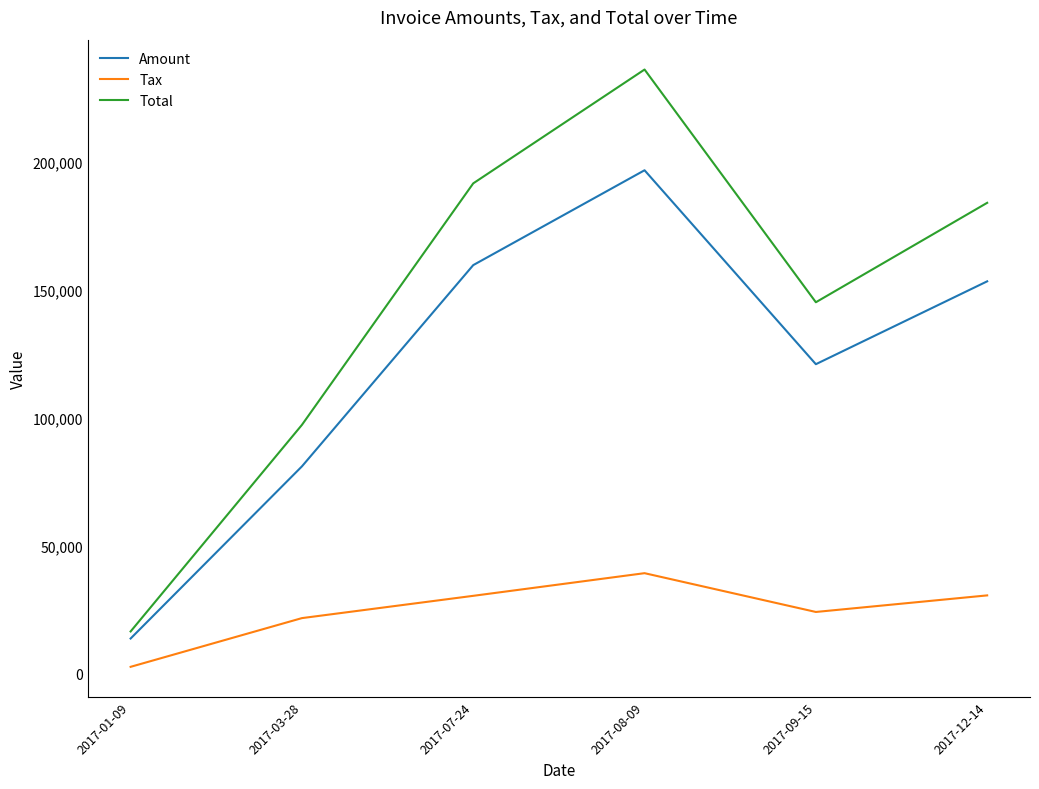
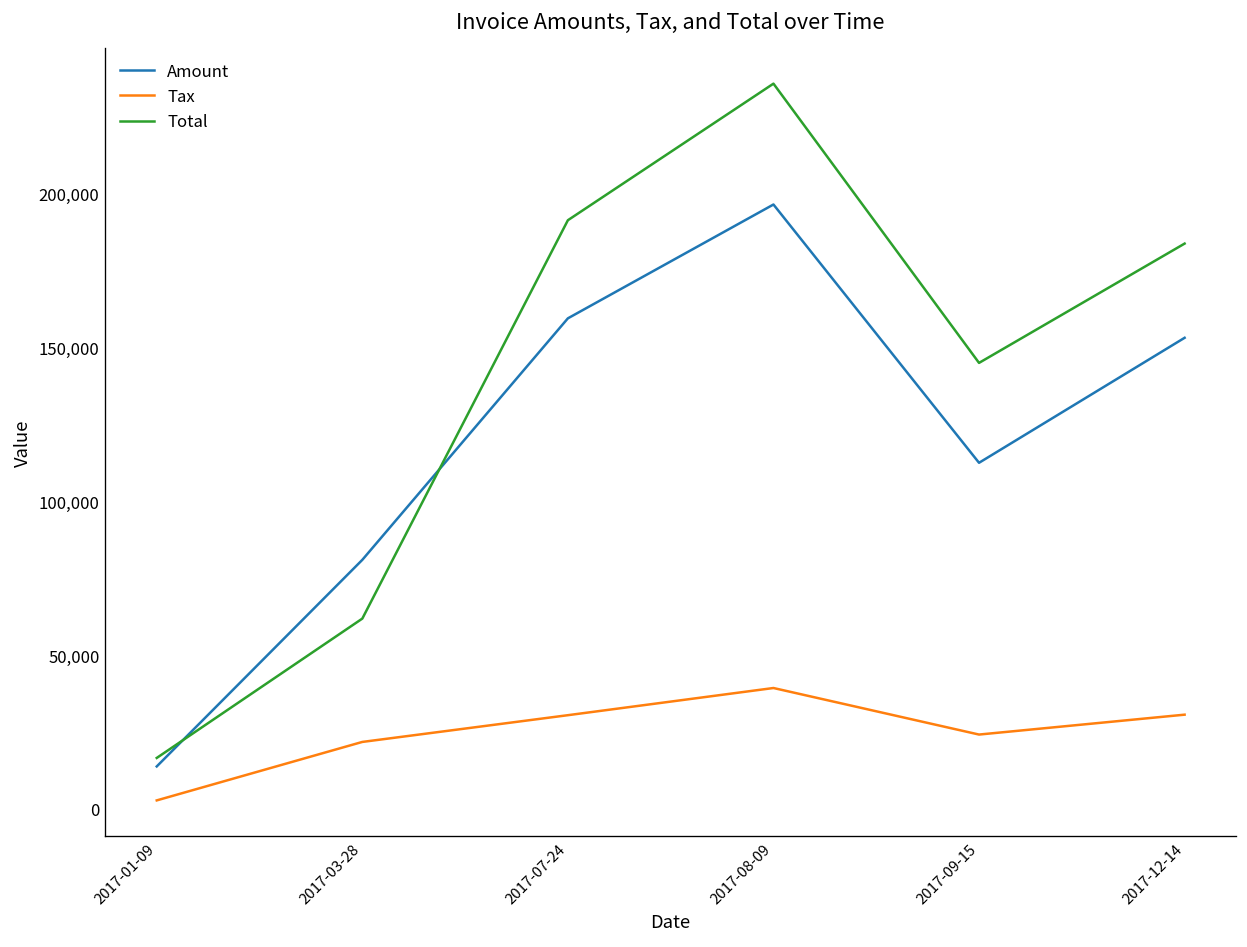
  {
    "Amount": {
      "2017-01-09": "14,000",
      "2017-03-28": "81,000",
      "2017-07-24": "160,000",
      "2017-08-09": "197,000",
-     "2017-09-15": "121,000",
+     "2017-09-15": "113,000",
      "2017-12-14": "153,000"
    },
    "Tax": {
      "2017-01-09": "3,000",
      "2017-03-28": "22,000",
      "2017-07-24": "30,000",
      "2017-08-09": "39,000",
      "2017-09-15": "24,000",
      "2017-12-14": "31,000"
    },
    "Total": {
      "2017-01-09": "17,000",
-     "2017-03-28": "97,000",
+     "2017-03-28": "62,000",
      "2017-07-24": "191,000",
      "2017-08-09": "236,000",
      "2017-09-15": "145,000",
      "2017-12-14": "184,000"
    }
  }
